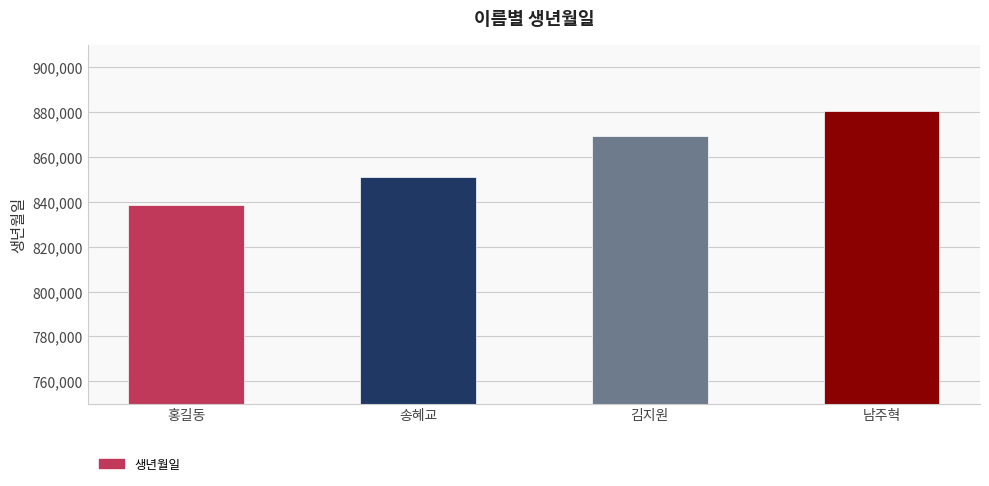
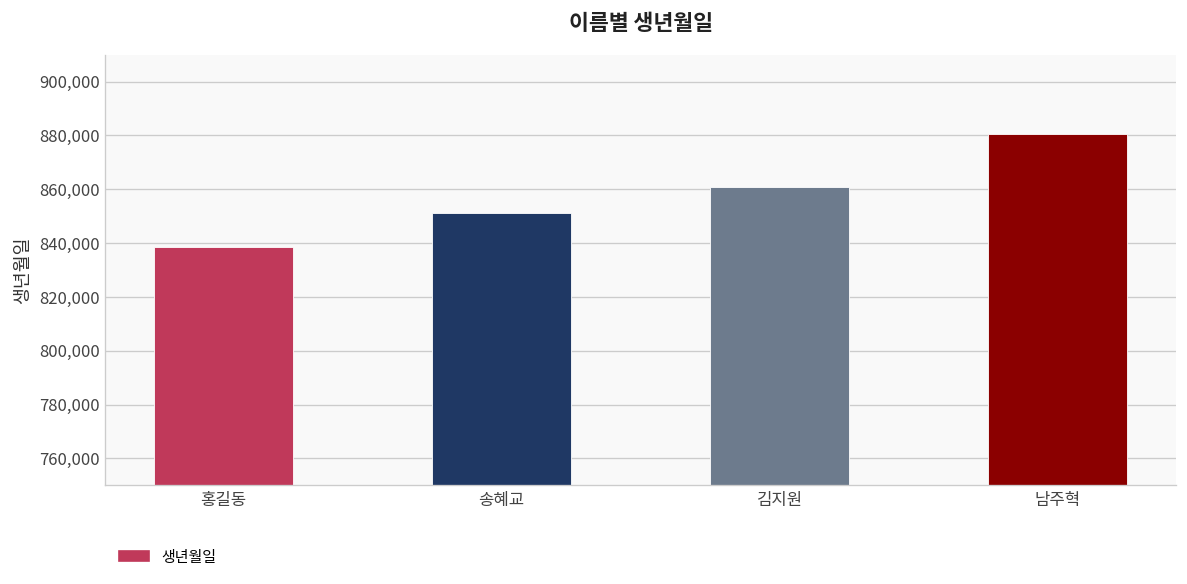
  {
    "홍길동": "839,000",
    "송혜교": "851,000",
-   "김지원": "869,000",
+   "김지원": "861,000",
    "남주혁": "881,000"
  }
